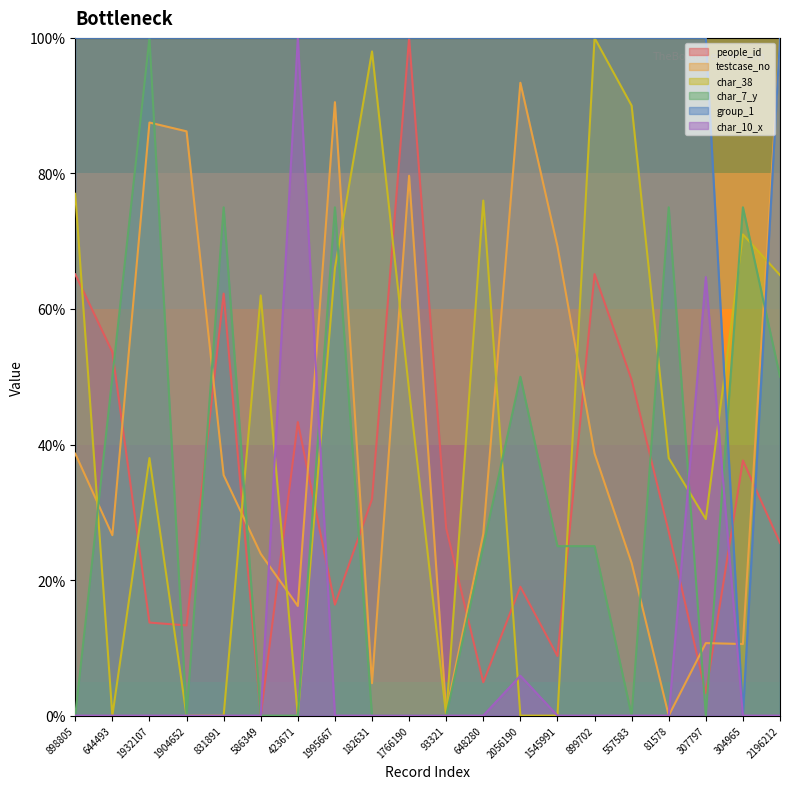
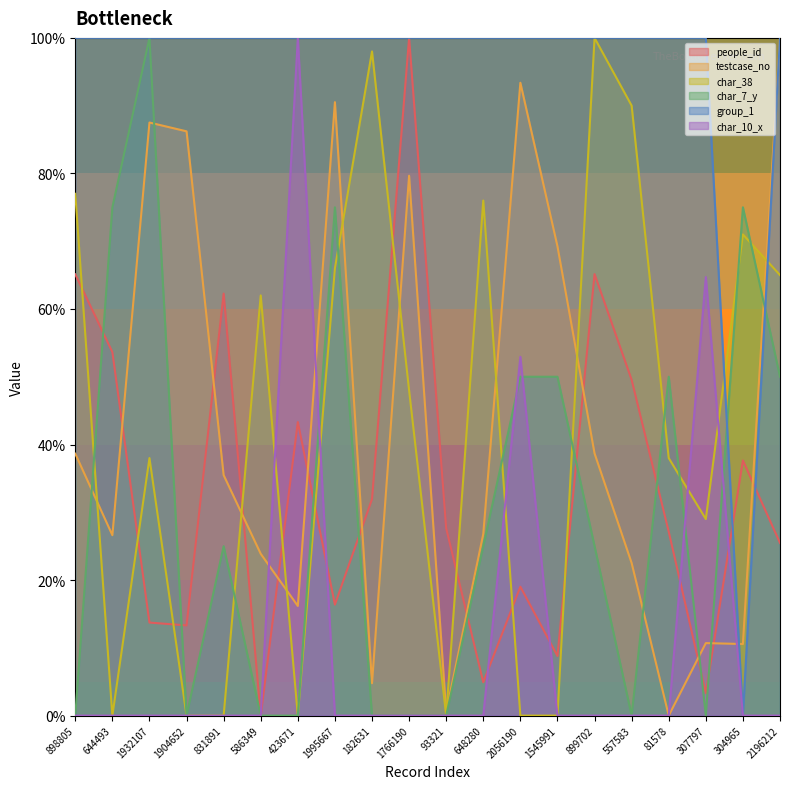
  {
    "char_7_y": {
-     "644493": "50%",
-     "831891": "75%",
+     "644493": "75%",
+     "831891": "25%",
      "1995667": "75%",
      "648280": "25%",
      "2056190": "50%",
-     "1545991": "25%",
+     "1545991": "50%",
      "899702": "25%",
-     "81578": "75%",
+     "81578": "50%",
      "307797": "0%",
      "304965": "75%",
      "2196212": "50%"
    },
    "group_1": {
      "898805": "100%",
      "644493": "100%",
      "1904652": "100%",
      "831891": "100%",
      "586349": "100%",
      "1995667": "100%",
      "182631": "100%",
      "93321": "100%",
      "648280": "100%",
      "2056190": "100%",
      "1545991": "100%",
      "557583": "100%",
      "81578": "100%",
      "307797": "100%"
    },
    "char_10_x": {
      "1932107": "0%",
      "1995667": "0%",
      "648280": "0%",
-     "2056190": "6%",
+     "2056190": "53%",
      "899702": "0%",
      "307797": "65%",
      "2196212": "0%"
    }
  }
